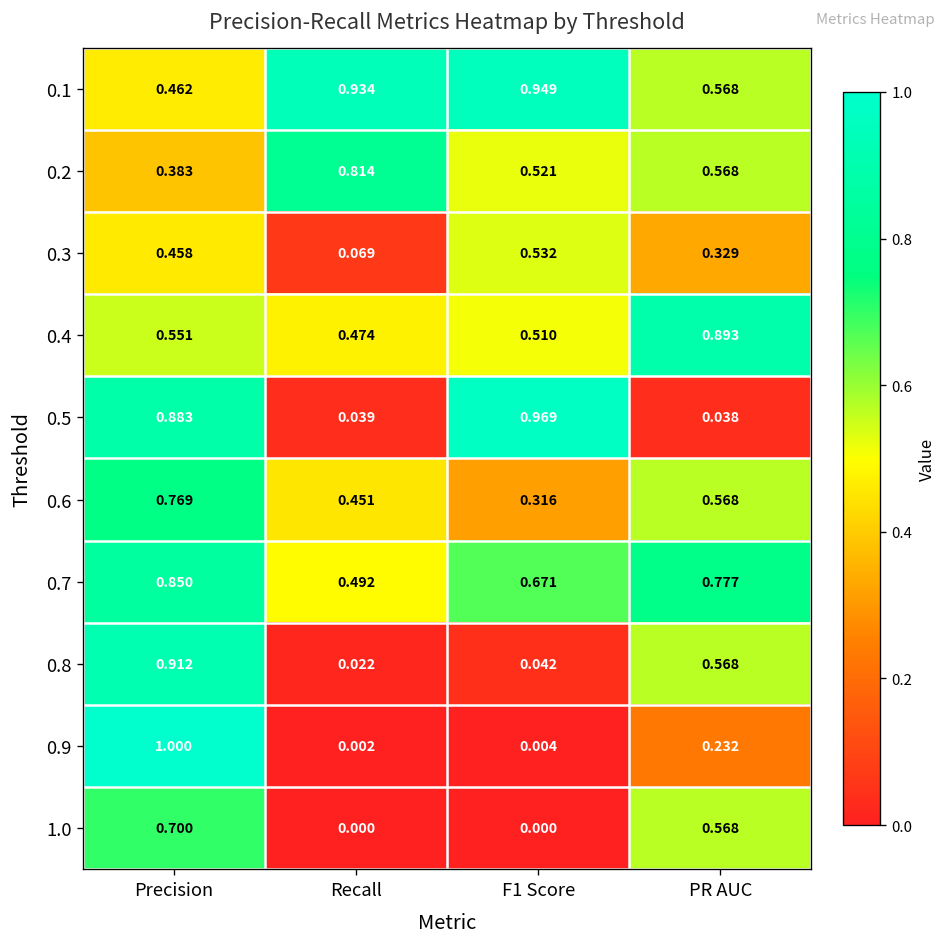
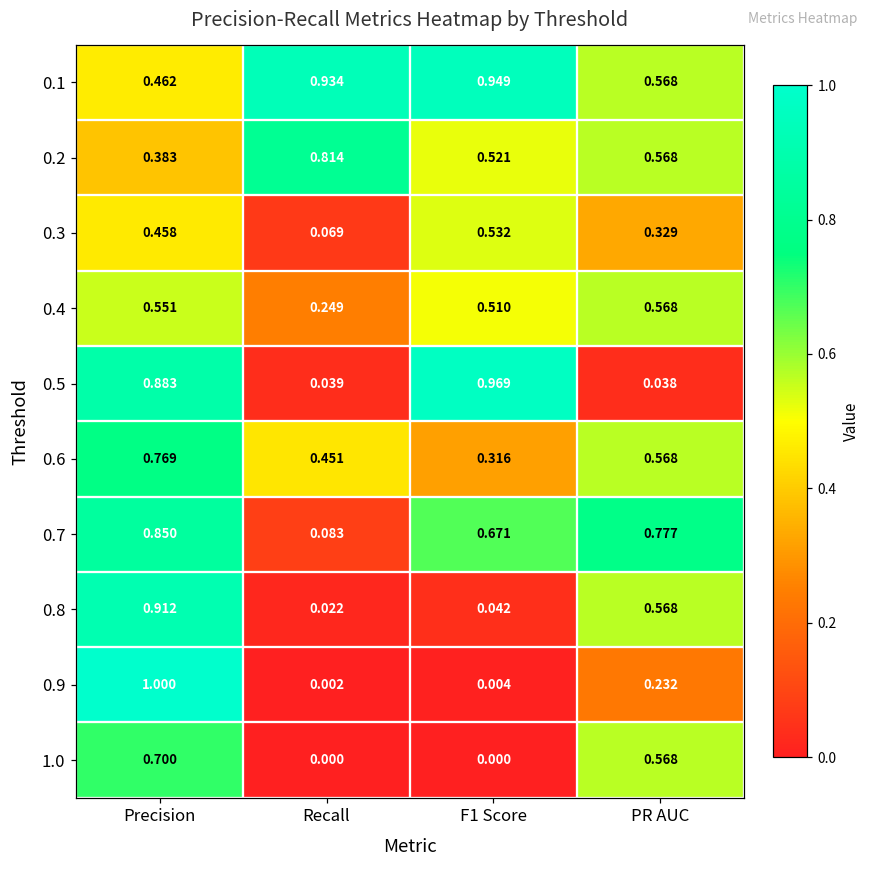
  {
    "0.1": {
      "Precision": 0.462,
      "Recall": 0.934,
      "F1 Score": 0.949,
      "PR AUC": 0.568
    },
    "0.2": {
      "Precision": 0.383,
      "Recall": 0.814,
      "F1 Score": 0.521,
      "PR AUC": 0.568
    },
    "0.3": {
      "Precision": 0.458,
      "Recall": 0.069,
      "F1 Score": 0.532,
      "PR AUC": 0.329
    },
    "0.4": {
      "Precision": 0.551,
-     "Recall": 0.474,
+     "Recall": 0.249,
      "F1 Score": 0.510,
-     "PR AUC": 0.893
+     "PR AUC": 0.568
    },
    "0.5": {
      "Precision": 0.883,
      "Recall": 0.039,
      "F1 Score": 0.969,
      "PR AUC": 0.038
    },
    "0.6": {
      "Precision": 0.769,
      "Recall": 0.451,
      "F1 Score": 0.316,
      "PR AUC": 0.568
    },
    "0.7": {
      "Precision": 0.850,
-     "Recall": 0.492,
+     "Recall": 0.083,
      "F1 Score": 0.671,
      "PR AUC": 0.777
    },
    "0.8": {
      "Precision": 0.912,
      "Recall": 0.022,
      "F1 Score": 0.042,
      "PR AUC": 0.568
    },
    "0.9": {
      "Precision": 1.000,
      "Recall": 0.002,
      "F1 Score": 0.004,
      "PR AUC": 0.232
    },
    "1.0": {
      "Precision": 0.700,
      "Recall": 0.000,
      "F1 Score": 0.000,
      "PR AUC": 0.568
    }
  }
